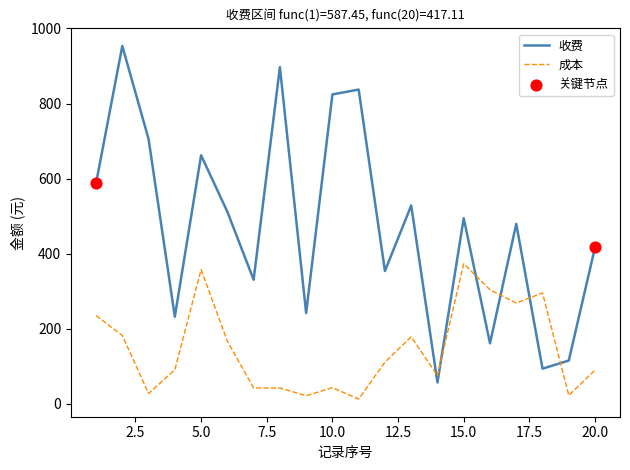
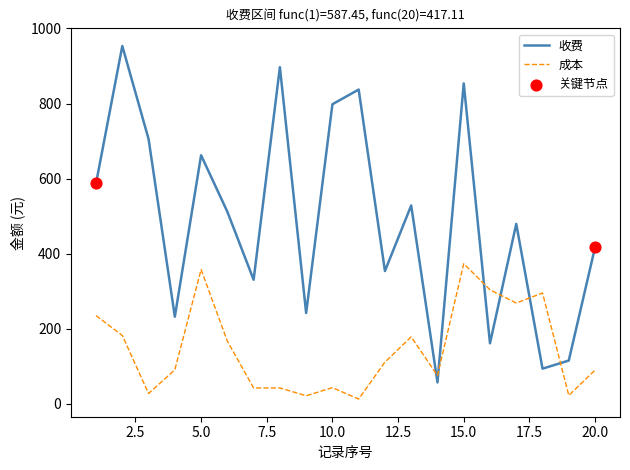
  {
    "收费": {
      "5.0": 660,
-     "10.0": 820,
-     "15.0": 490
+     "10.0": 800,
+     "15.0": 850
    },
    "成本": {
      "5.0": 360,
      "10.0": 40,
      "15.0": 370,
      "20.0": 90
    }
  }
